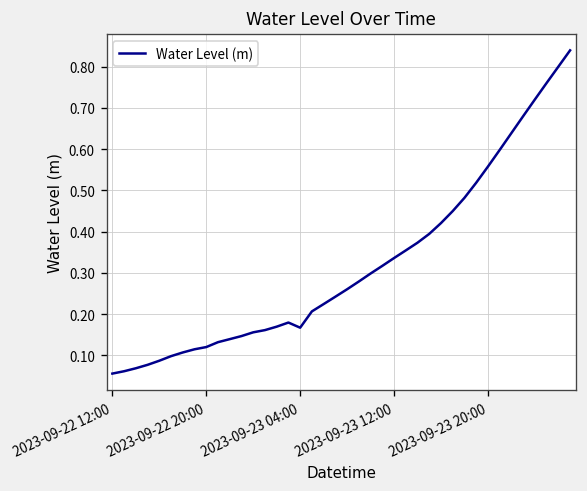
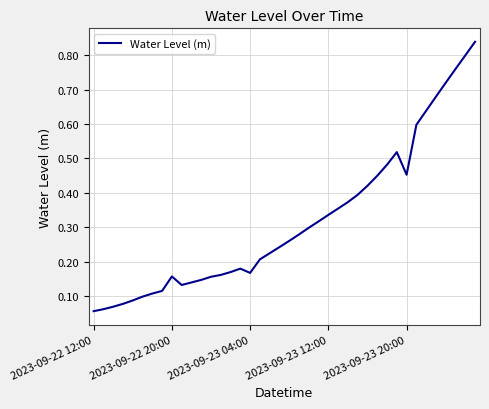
  {
    "2023-09-22 12:00": 0.06,
-   "2023-09-22 20:00": 0.12,
+   "2023-09-22 20:00": 0.16,
    "2023-09-23 04:00": 0.17,
    "2023-09-23 12:00": 0.34,
-   "2023-09-23 20:00": 0.56
+   "2023-09-23 20:00": 0.45
  }
